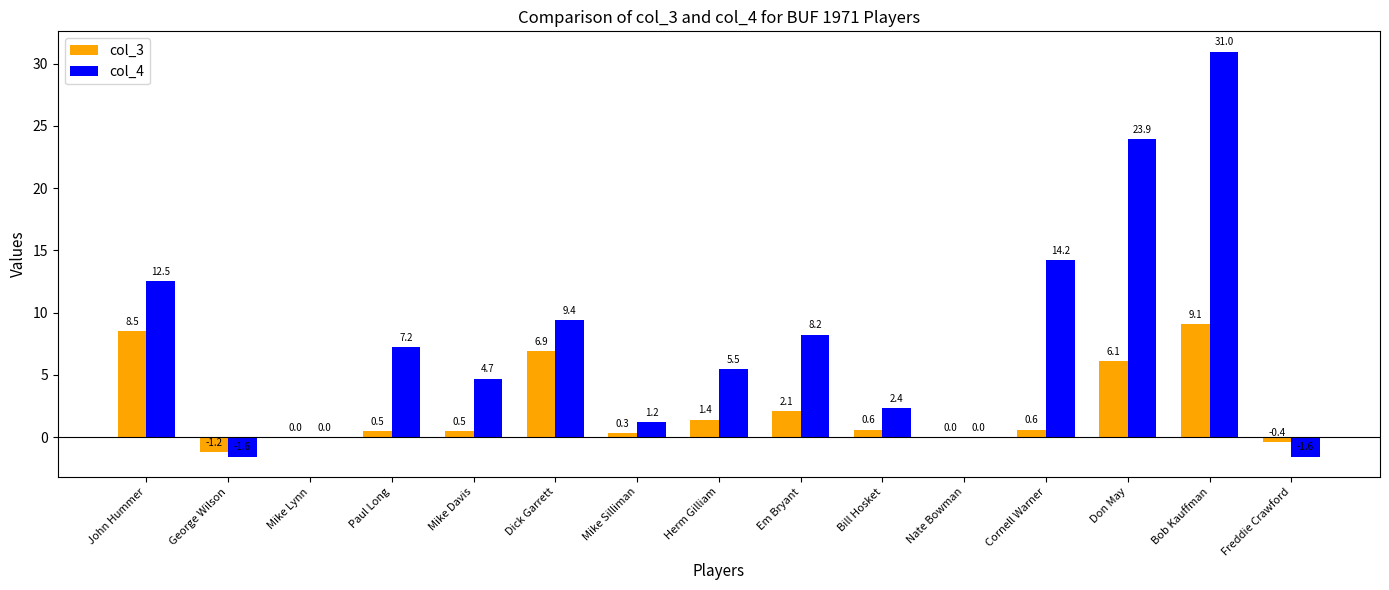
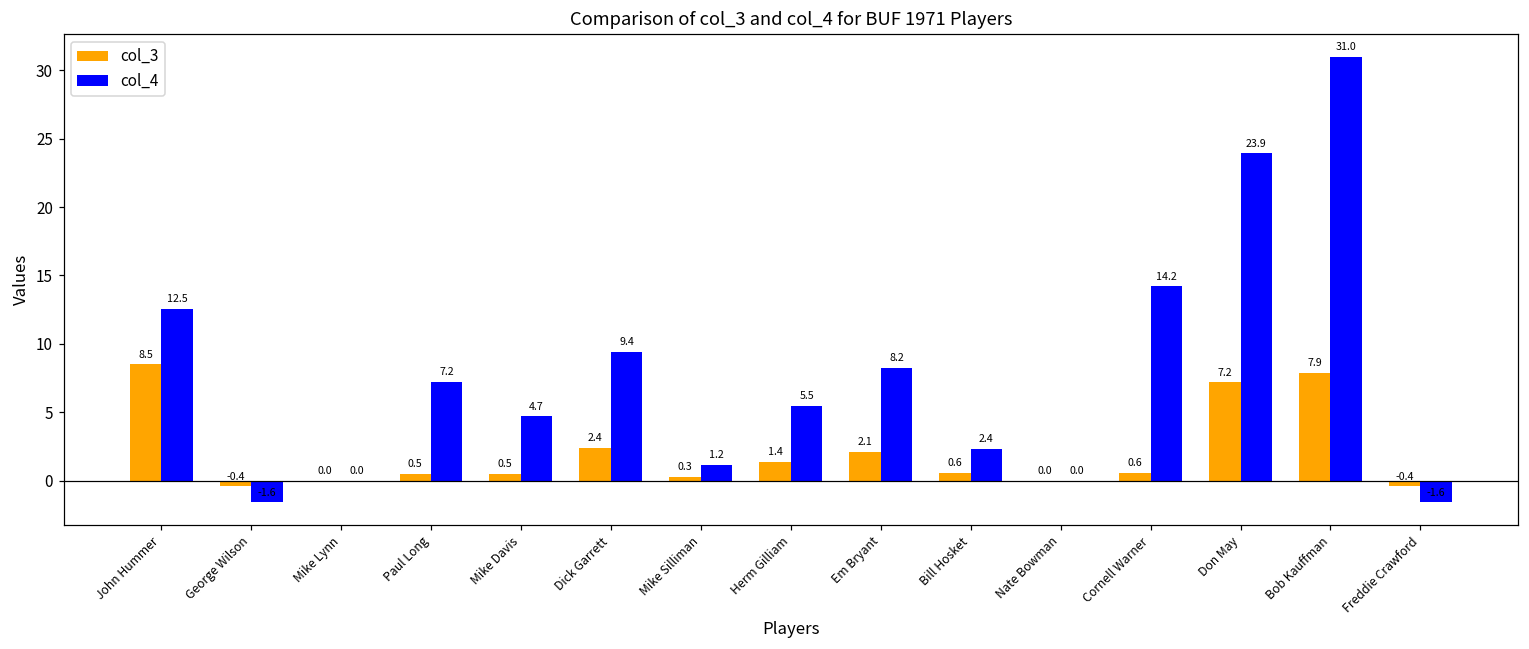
  {
    "col_3": {
      "John Hummer": 8.5,
-     "George Wilson": -1.2,
+     "George Wilson": -0.4,
      "Mike Lynn": 0.0,
      "Paul Long": 0.5,
      "Mike Davis": 0.5,
-     "Dick Garrett": 6.9,
+     "Dick Garrett": 2.4,
      "Mike Silliman": 0.3,
      "Herm Gilliam": 1.4,
      "Em Bryant": 2.1,
      "Bill Hosket": 0.6,
      "Nate Bowman": 0.0,
      "Cornell Warner": 0.6,
-     "Don May": 6.1,
-     "Bob Kauffman": 9.1,
+     "Don May": 7.2,
+     "Bob Kauffman": 7.9,
      "Freddie Crawford": -0.4
    },
    "col_4": {
      "John Hummer": 12.5,
      "George Wilson": -1.6,
      "Mike Lynn": 0.0,
      "Paul Long": 7.2,
      "Mike Davis": 4.7,
      "Dick Garrett": 9.4,
      "Mike Silliman": 1.2,
      "Herm Gilliam": 5.5,
      "Em Bryant": 8.2,
      "Bill Hosket": 2.4,
      "Nate Bowman": 0.0,
      "Cornell Warner": 14.2,
      "Don May": 23.9,
      "Bob Kauffman": 31.0,
      "Freddie Crawford": -1.6
    }
  }
